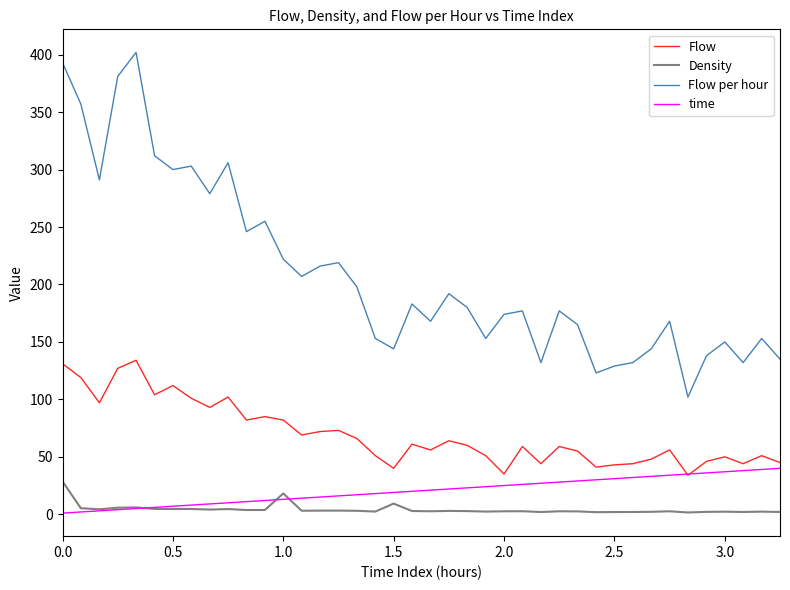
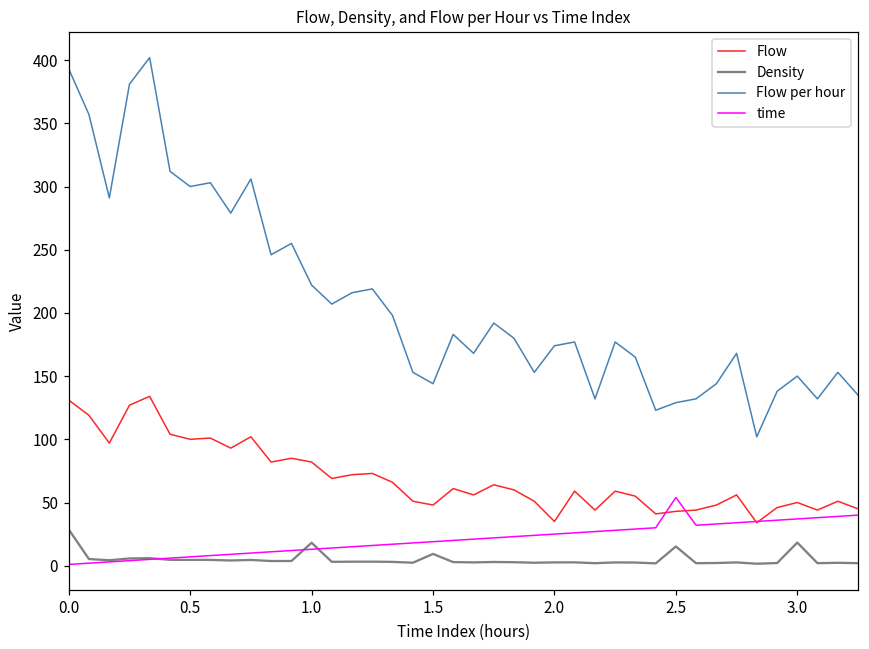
  {
    "Flow": {
      "0.0": 131,
-     "0.5": 112,
+     "0.5": 100,
      "1.0": 82,
-     "1.5": 40,
+     "1.5": 48,
      "2.0": 35,
      "2.5": 43,
      "3.0": 50
    },
    "Density": {
      "0.0": 29,
      "0.5": 5,
      "1.0": 18,
      "1.5": 9,
      "2.0": 3,
-     "2.5": 2,
-     "3.0": 2
+     "2.5": 15,
+     "3.0": 18
    },
    "Flow per hour": {
      "0.0": 393,
      "0.5": 300,
      "1.0": 222,
      "1.5": 144,
      "2.0": 174,
      "2.5": 129,
      "3.0": 150
    },
    "time": {
      "0.0": 1,
      "0.5": 7,
      "1.0": 13,
      "1.5": 19,
      "2.0": 25,
-     "2.5": 31,
+     "2.5": 54,
      "3.0": 37
    }
  }
